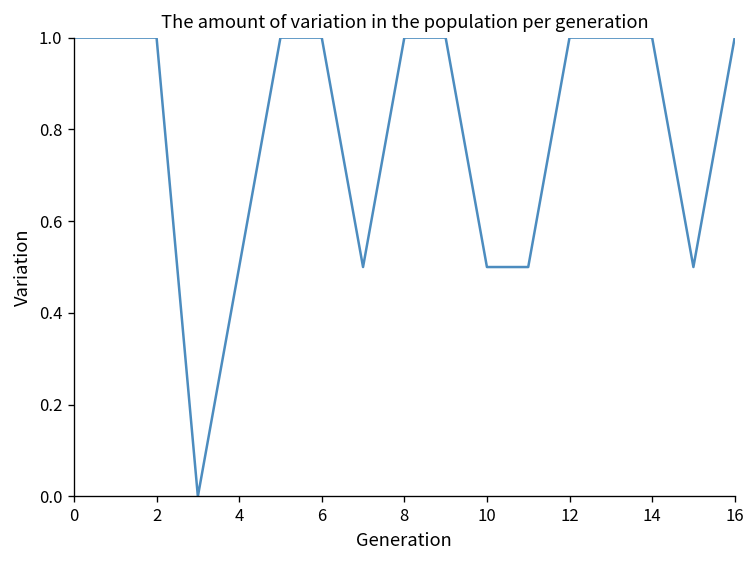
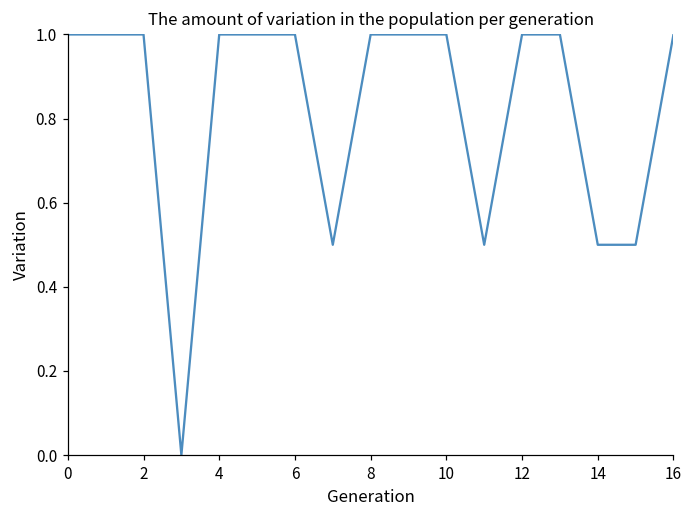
  {
    "0": 1.00,
    "2": 1.00,
-   "4": 0.50,
+   "4": 1.00,
    "6": 1.00,
    "8": 1.00,
-   "10": 0.50,
+   "10": 1.00,
    "12": 1.00,
-   "14": 1.00,
+   "14": 0.50,
    "16": 1.00
  }
